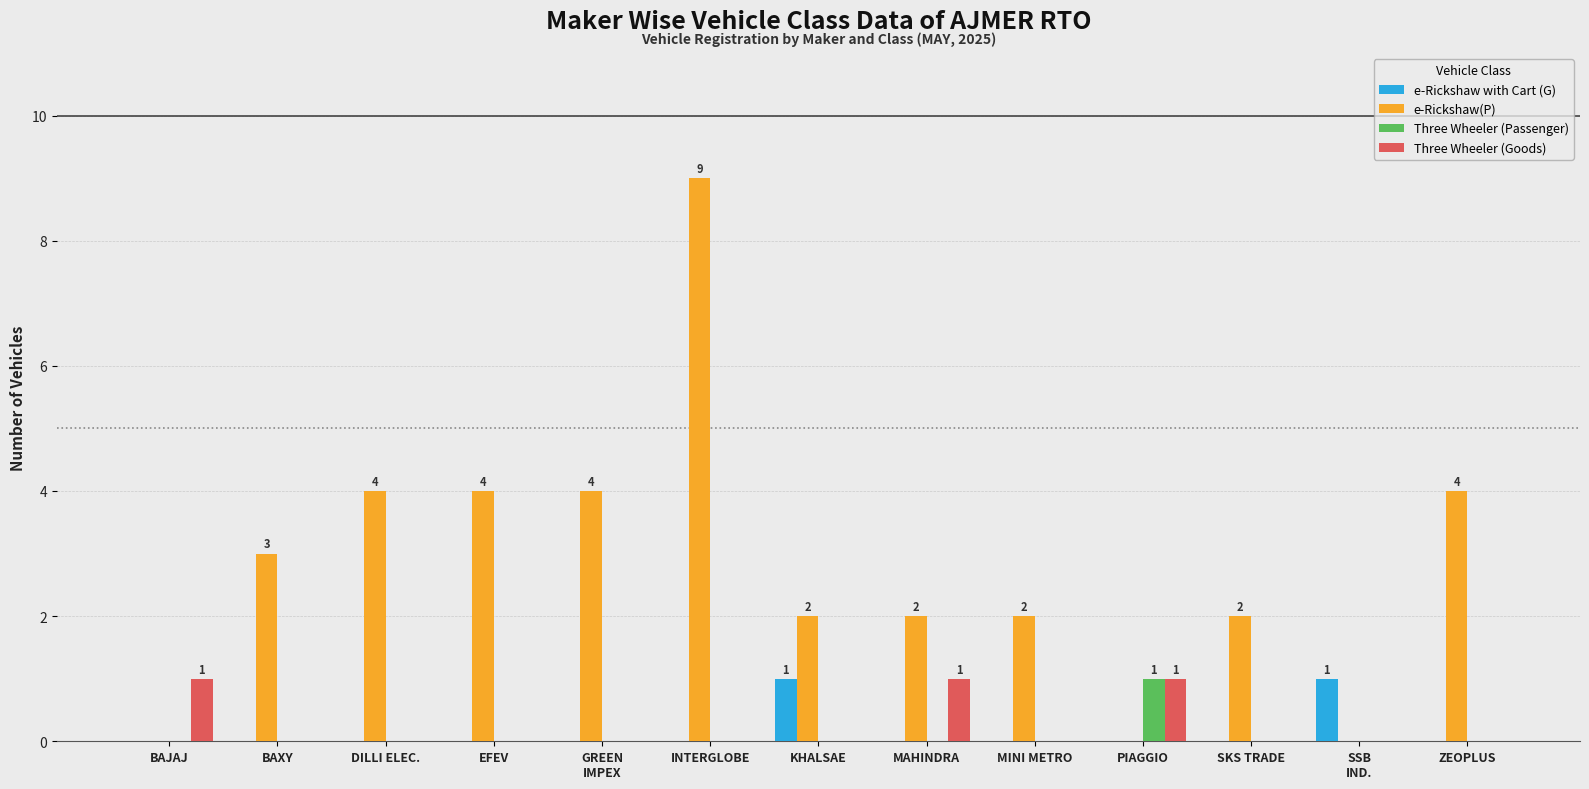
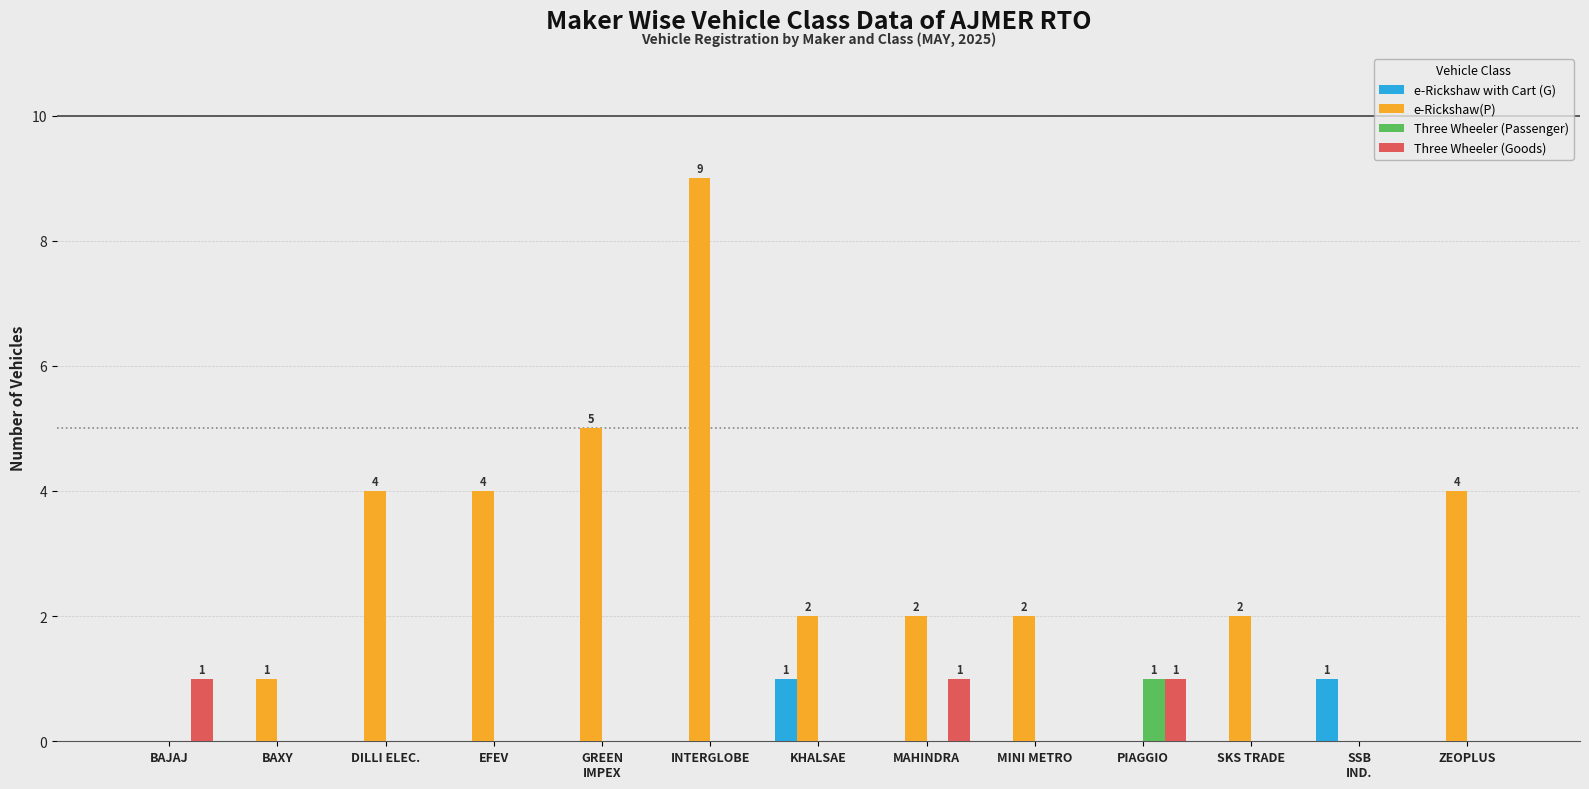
  {
    "e-Rickshaw with Cart (G)": {
      "KHALSAE": 1,
      "SSB IND.": 1
    },
    "e-Rickshaw(P)": {
-     "BAXY": 3,
+     "BAXY": 1,
      "DILLI ELEC.": 4,
      "EFEV": 4,
-     "GREEN IMPEX": 4,
+     "GREEN IMPEX": 5,
      "INTERGLOBE": 9,
      "KHALSAE": 2,
      "MAHINDRA": 2,
      "MINI METRO": 2,
      "SKS TRADE": 2,
      "ZEOPLUS": 4
    },
    "Three Wheeler (Passenger)": {
      "PIAGGIO": 1
    },
    "Three Wheeler (Goods)": {
      "BAJAJ": 1,
      "MAHINDRA": 1,
      "PIAGGIO": 1
    }
  }
